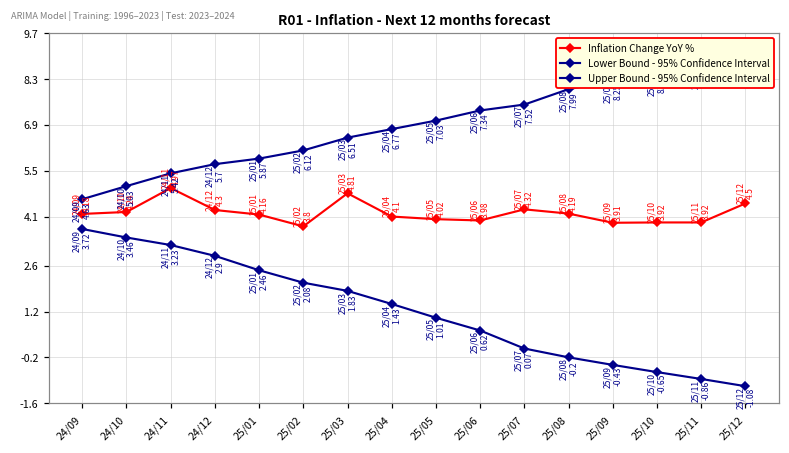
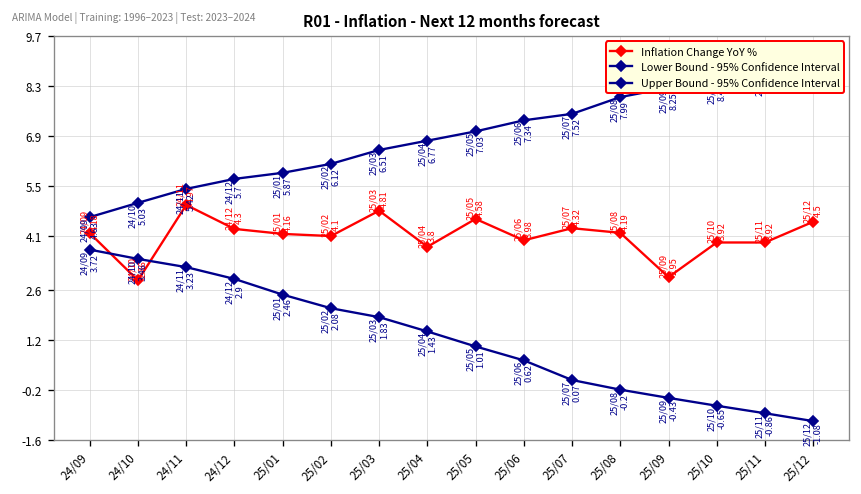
  {
    "Inflation Change YoY %": {
-     "24/10": 4.24,
+     "24/10": 2.86,
      "24/12": 4.3,
      "25/01": 4.16,
-     "25/02": 3.8,
+     "25/02": 4.1,
      "25/03": 4.81,
-     "25/04": 4.1,
-     "25/05": 4.02,
+     "25/04": 3.8,
+     "25/05": 4.58,
      "25/06": 3.98,
      "25/07": 4.32,
      "25/08": 4.19,
-     "25/09": 3.91,
+     "25/09": 2.95,
      "25/10": 3.92,
      "25/11": 3.92,
      "25/12": 4.5
    }
  }
